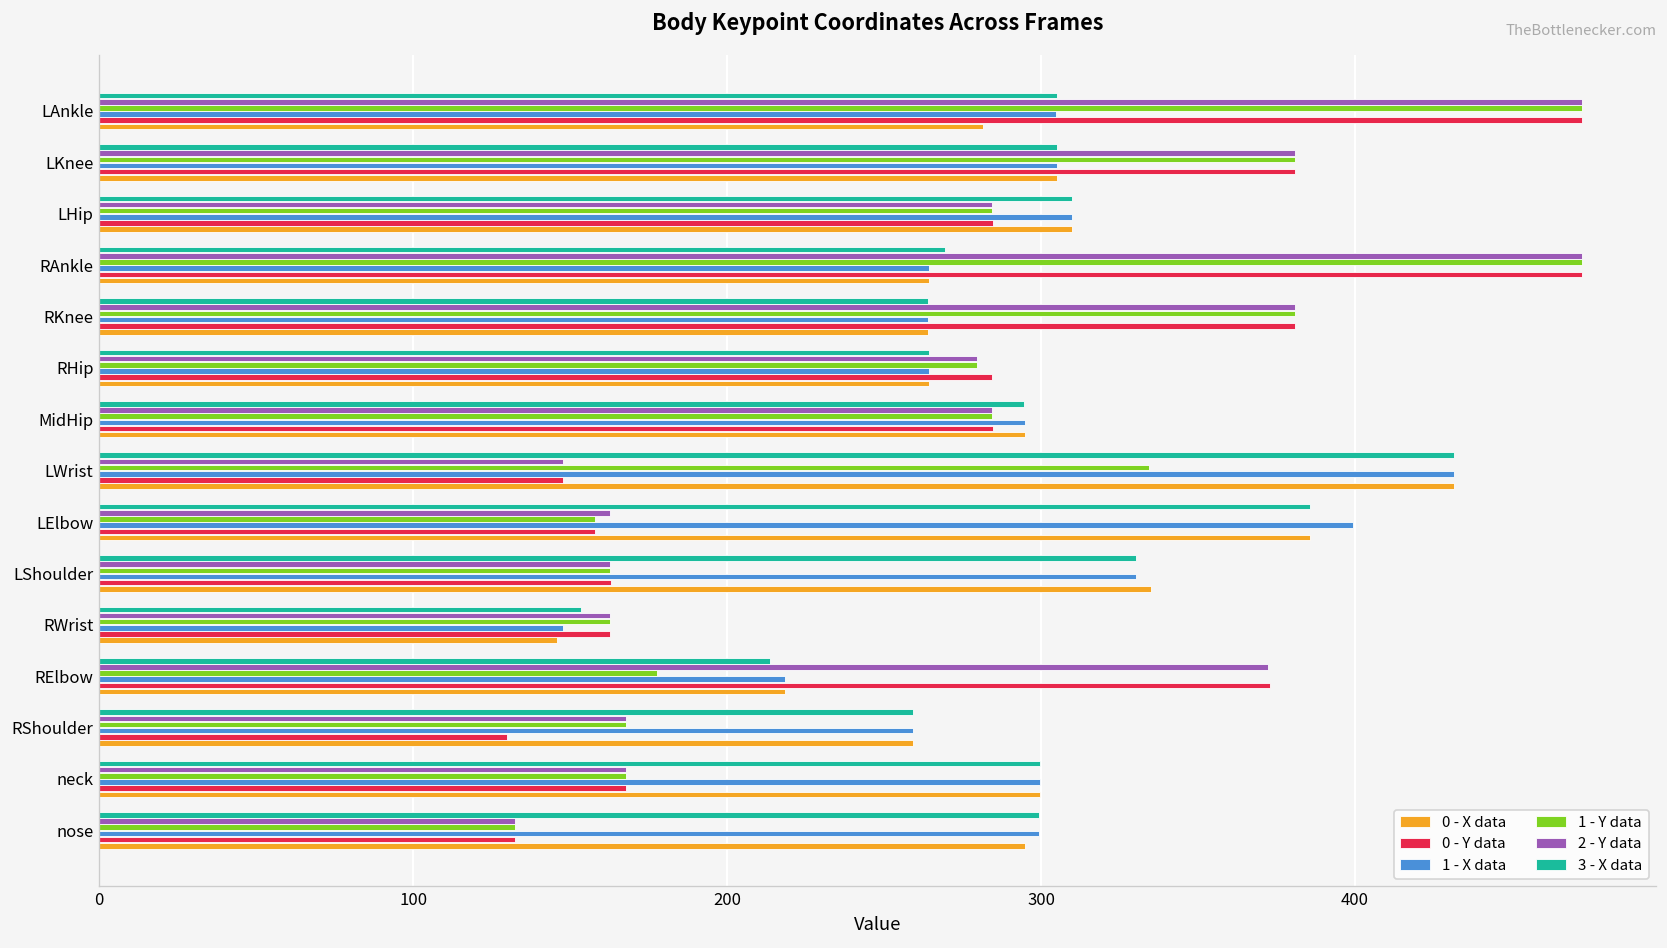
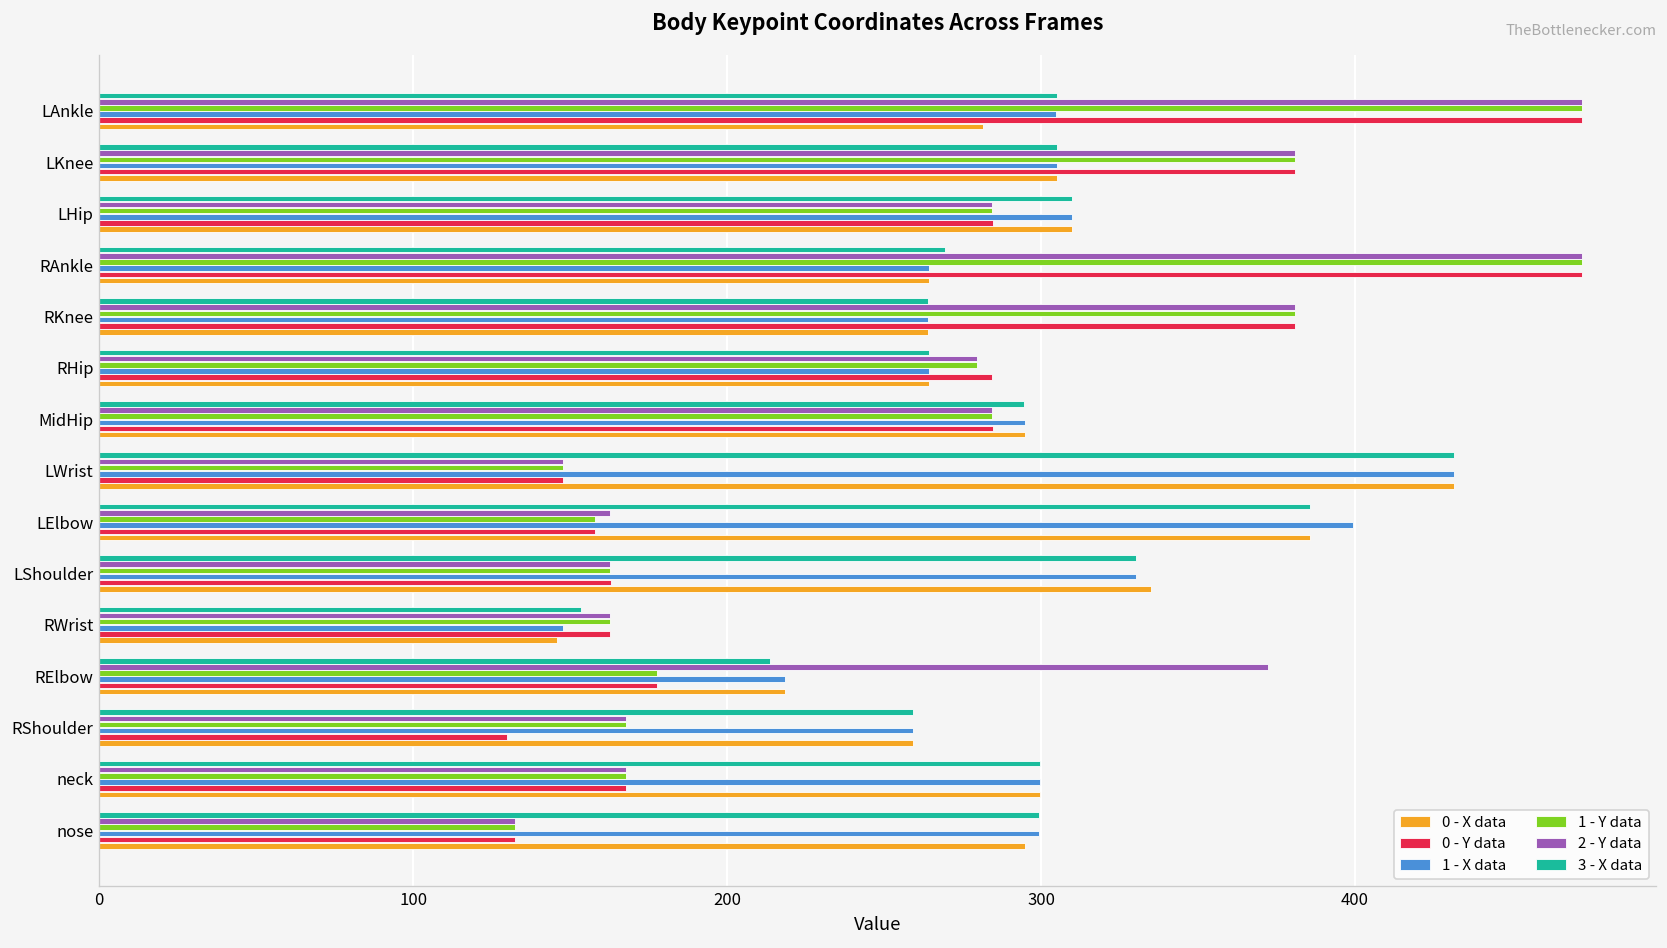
  {
    "0 - X data": {
      "LAnkle": 281,
      "LKnee": 305,
      "LHip": 310,
      "RAnkle": 264,
      "RKnee": 264,
      "RHip": 264,
      "MidHip": 295,
      "LWrist": 432,
      "LElbow": 386,
      "LShoulder": 335,
      "RWrist": 146,
      "RElbow": 218,
      "RShoulder": 259,
      "neck": 300,
      "nose": 295
    },
    "0 - Y data": {
      "LAnkle": 472,
      "LKnee": 381,
      "LHip": 285,
      "RAnkle": 472,
      "RKnee": 381,
      "RHip": 284,
      "MidHip": 285,
      "LWrist": 148,
      "LElbow": 158,
      "LShoulder": 163,
      "RWrist": 163,
-     "RElbow": 373,
+     "RElbow": 178,
      "RShoulder": 130,
      "neck": 168,
      "nose": 132
    },
    "1 - X data": {
      "LAnkle": 305,
      "LKnee": 305,
      "LHip": 310,
      "RAnkle": 264,
      "RKnee": 264,
      "RHip": 264,
      "MidHip": 295,
      "LWrist": 432,
      "LElbow": 399,
      "LShoulder": 330,
      "RWrist": 148,
      "RElbow": 218,
      "RShoulder": 259,
      "neck": 299,
      "nose": 299
    },
    "1 - Y data": {
      "LAnkle": 472,
      "LKnee": 381,
      "LHip": 284,
      "RAnkle": 472,
      "RKnee": 381,
      "RHip": 279,
      "MidHip": 284,
-     "LWrist": 334,
+     "LWrist": 148,
      "LElbow": 158,
      "LShoulder": 163,
      "RWrist": 163,
      "RElbow": 178,
      "RShoulder": 168,
      "neck": 168,
      "nose": 132
    },
    "2 - Y data": {
      "LAnkle": 472,
      "LKnee": 381,
      "LHip": 284,
      "RAnkle": 472,
      "RKnee": 381,
      "RHip": 280,
      "MidHip": 284,
      "LWrist": 148,
      "LElbow": 163,
      "LShoulder": 163,
      "RWrist": 163,
      "RElbow": 372,
      "RShoulder": 168,
      "neck": 168,
      "nose": 132
    },
    "3 - X data": {
      "LAnkle": 305,
      "LKnee": 305,
      "LHip": 310,
      "RAnkle": 269,
      "RKnee": 264,
      "RHip": 264,
      "MidHip": 295,
      "LWrist": 432,
      "LElbow": 386,
      "LShoulder": 330,
      "RWrist": 153,
      "RElbow": 214,
      "RShoulder": 259,
      "neck": 299,
      "nose": 299
    }
  }
